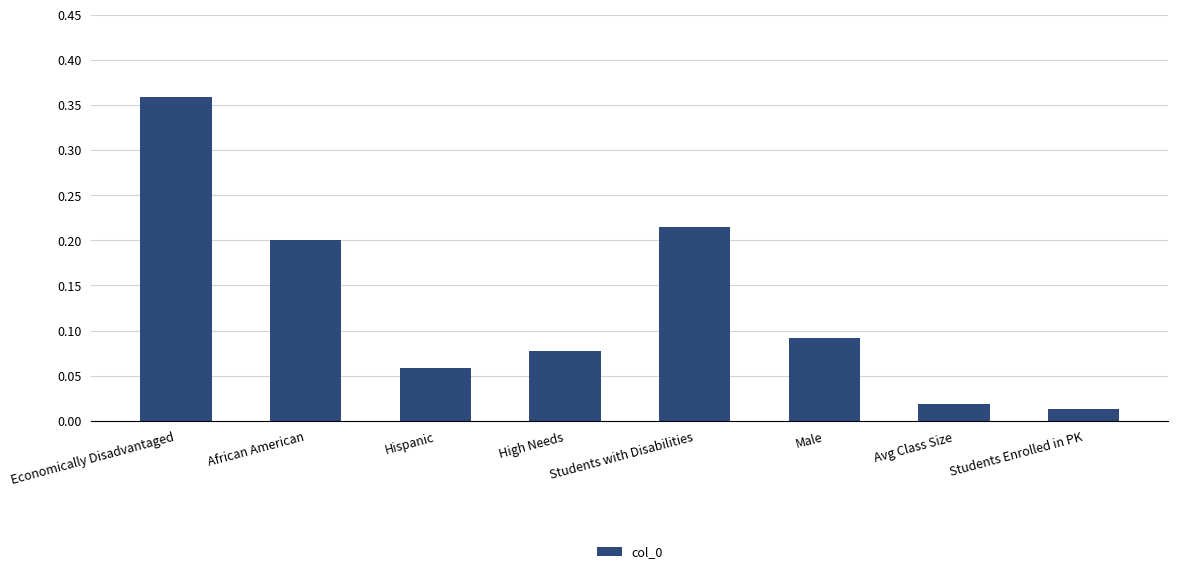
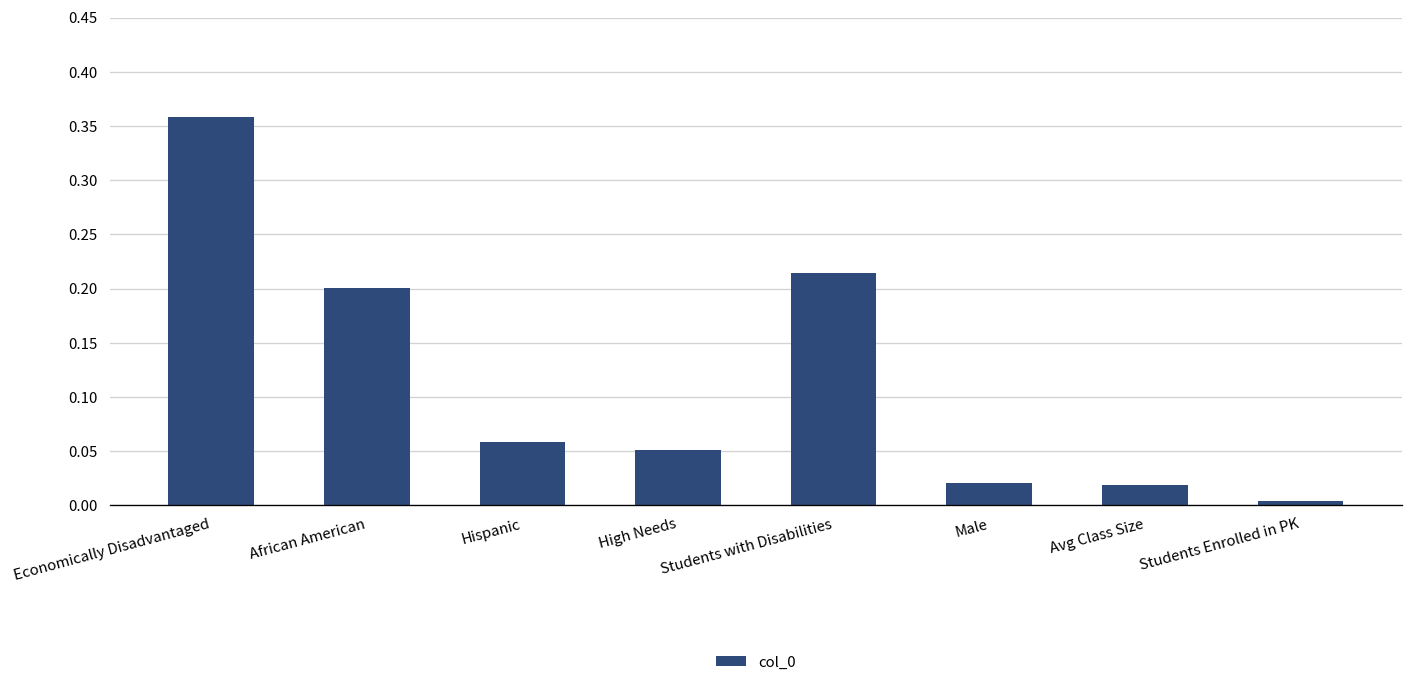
  {
    "Economically Disadvantaged": 0.36,
    "African American": 0.20,
    "Hispanic": 0.06,
-   "High Needs": 0.08,
+   "High Needs": 0.05,
    "Students with Disabilities": 0.21,
-   "Male": 0.09,
+   "Male": 0.02,
    "Avg Class Size": 0.02,
-   "Students Enrolled in PK": 0.01
+   "Students Enrolled in PK": 0.00
  }
